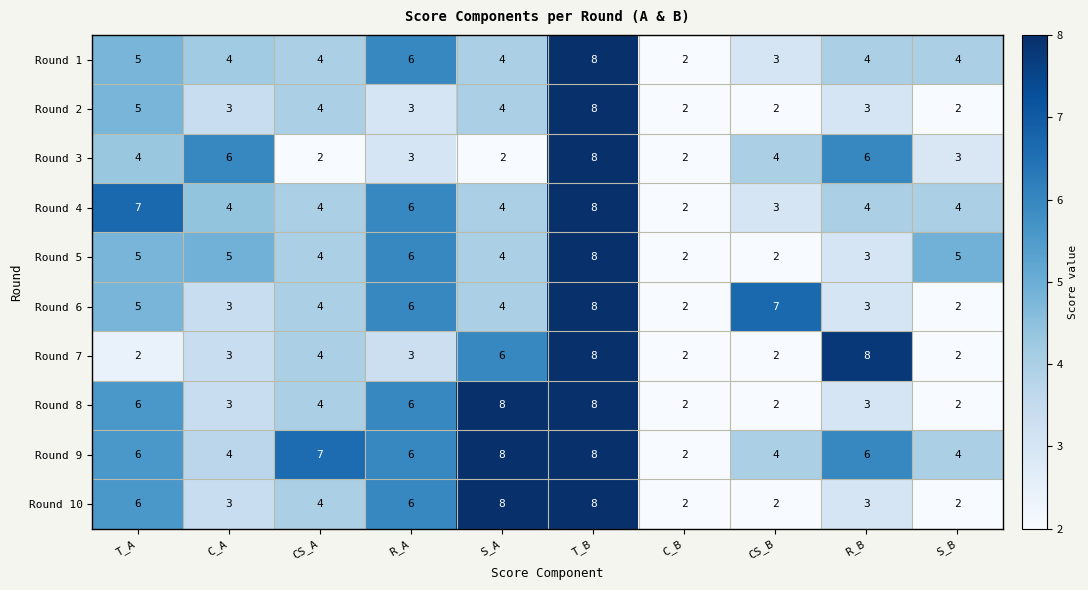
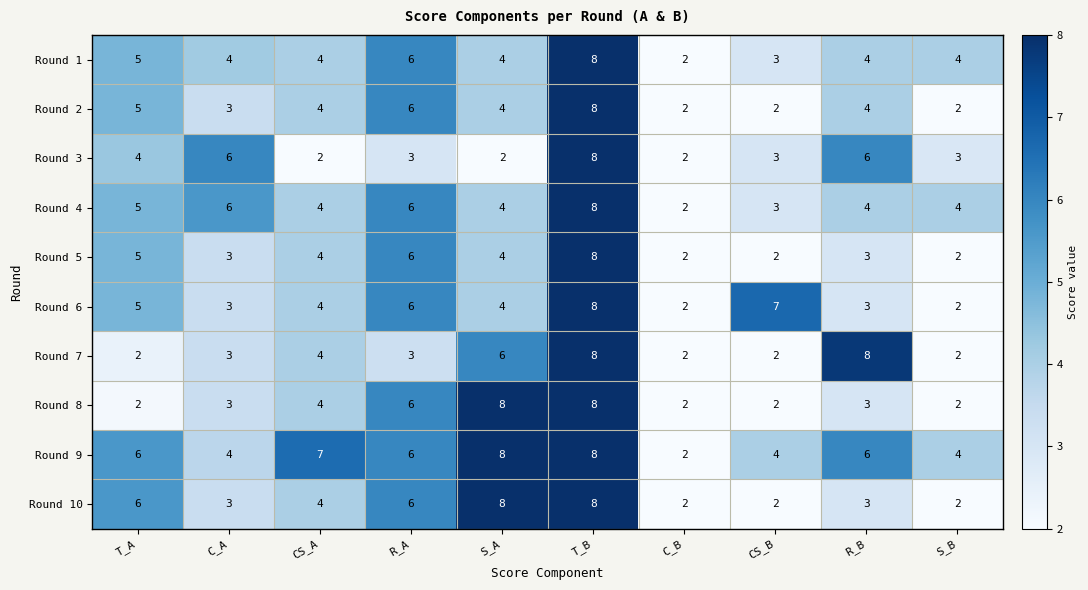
  {
    "Round 1": {
      "T_A": 5,
      "C_A": 4,
      "CS_A": 4,
      "R_A": 6,
      "S_A": 4,
      "T_B": 8,
      "C_B": 2,
      "CS_B": 3,
      "R_B": 4,
      "S_B": 4
    },
    "Round 2": {
      "T_A": 5,
      "C_A": 3,
      "CS_A": 4,
-     "R_A": 3,
+     "R_A": 6,
      "S_A": 4,
      "T_B": 8,
      "C_B": 2,
      "CS_B": 2,
-     "R_B": 3,
+     "R_B": 4,
      "S_B": 2
    },
    "Round 3": {
      "T_A": 4,
      "C_A": 6,
      "CS_A": 2,
      "R_A": 3,
      "S_A": 2,
      "T_B": 8,
      "C_B": 2,
-     "CS_B": 4,
+     "CS_B": 3,
      "R_B": 6,
      "S_B": 3
    },
    "Round 4": {
-     "T_A": 7,
-     "C_A": 4,
+     "T_A": 5,
+     "C_A": 6,
      "CS_A": 4,
      "R_A": 6,
      "S_A": 4,
      "T_B": 8,
      "C_B": 2,
      "CS_B": 3,
      "R_B": 4,
      "S_B": 4
    },
    "Round 5": {
      "T_A": 5,
-     "C_A": 5,
+     "C_A": 3,
      "CS_A": 4,
      "R_A": 6,
      "S_A": 4,
      "T_B": 8,
      "C_B": 2,
      "CS_B": 2,
      "R_B": 3,
-     "S_B": 5
+     "S_B": 2
    },
    "Round 6": {
      "T_A": 5,
      "C_A": 3,
      "CS_A": 4,
      "R_A": 6,
      "S_A": 4,
      "T_B": 8,
      "C_B": 2,
      "CS_B": 7,
      "R_B": 3,
      "S_B": 2
    },
    "Round 7": {
      "T_A": 2,
      "C_A": 3,
      "CS_A": 4,
      "R_A": 3,
      "S_A": 6,
      "T_B": 8,
      "C_B": 2,
      "CS_B": 2,
      "R_B": 8,
      "S_B": 2
    },
    "Round 8": {
-     "T_A": 6,
+     "T_A": 2,
      "C_A": 3,
      "CS_A": 4,
      "R_A": 6,
      "S_A": 8,
      "T_B": 8,
      "C_B": 2,
      "CS_B": 2,
      "R_B": 3,
      "S_B": 2
    },
    "Round 9": {
      "T_A": 6,
      "C_A": 4,
      "CS_A": 7,
      "R_A": 6,
      "S_A": 8,
      "T_B": 8,
      "C_B": 2,
      "CS_B": 4,
      "R_B": 6,
      "S_B": 4
    },
    "Round 10": {
      "T_A": 6,
      "C_A": 3,
      "CS_A": 4,
      "R_A": 6,
      "S_A": 8,
      "T_B": 8,
      "C_B": 2,
      "CS_B": 2,
      "R_B": 3,
      "S_B": 2
    }
  }
